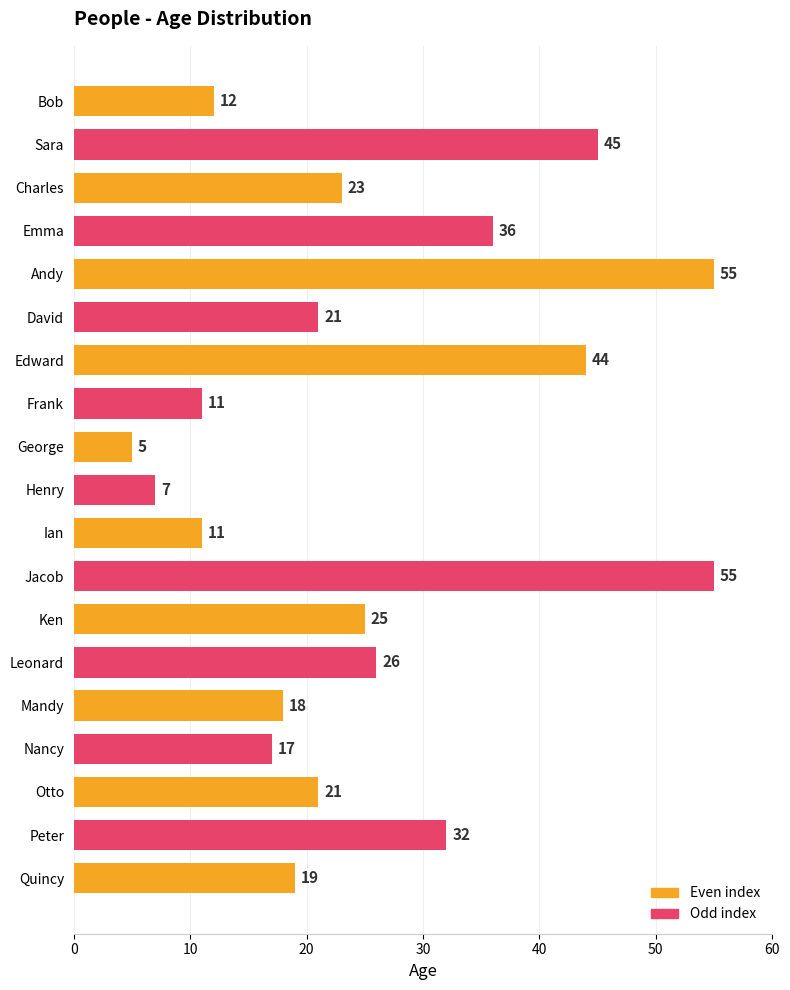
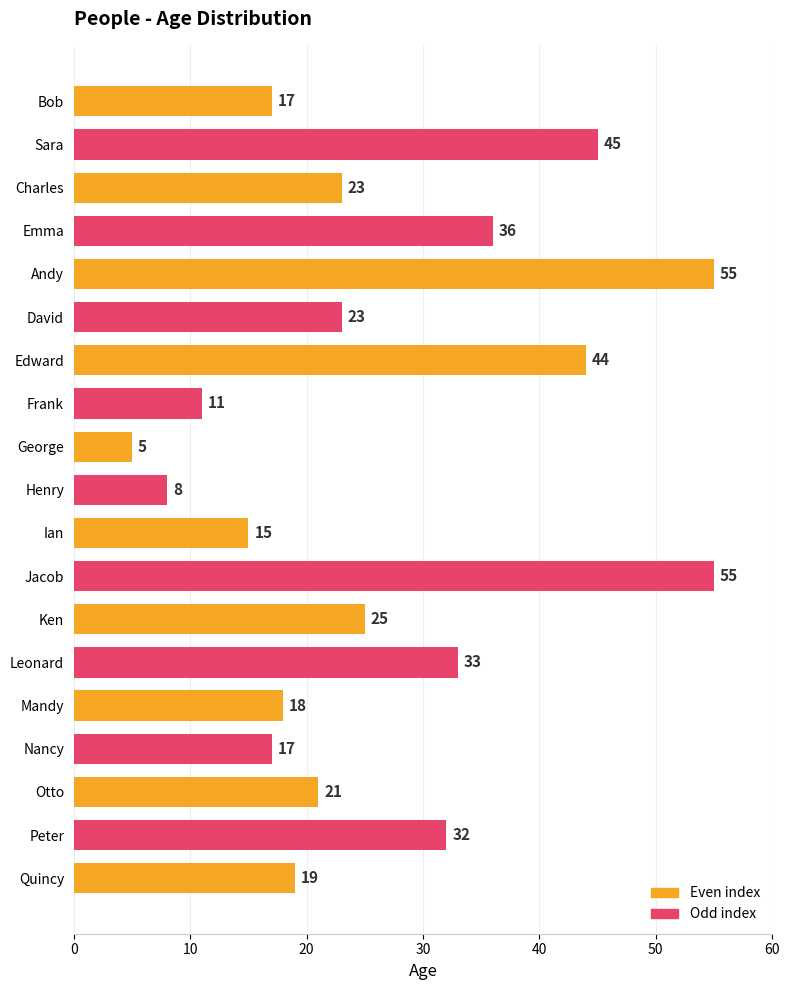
  {
-   "Bob": 12,
+   "Bob": 17,
    "Sara": 45,
    "Charles": 23,
    "Emma": 36,
    "Andy": 55,
-   "David": 21,
+   "David": 23,
    "Edward": 44,
    "Frank": 11,
    "George": 5,
-   "Henry": 7,
-   "Ian": 11,
+   "Henry": 8,
+   "Ian": 15,
    "Jacob": 55,
    "Ken": 25,
-   "Leonard": 26,
+   "Leonard": 33,
    "Mandy": 18,
    "Nancy": 17,
    "Otto": 21,
    "Peter": 32,
    "Quincy": 19
  }
